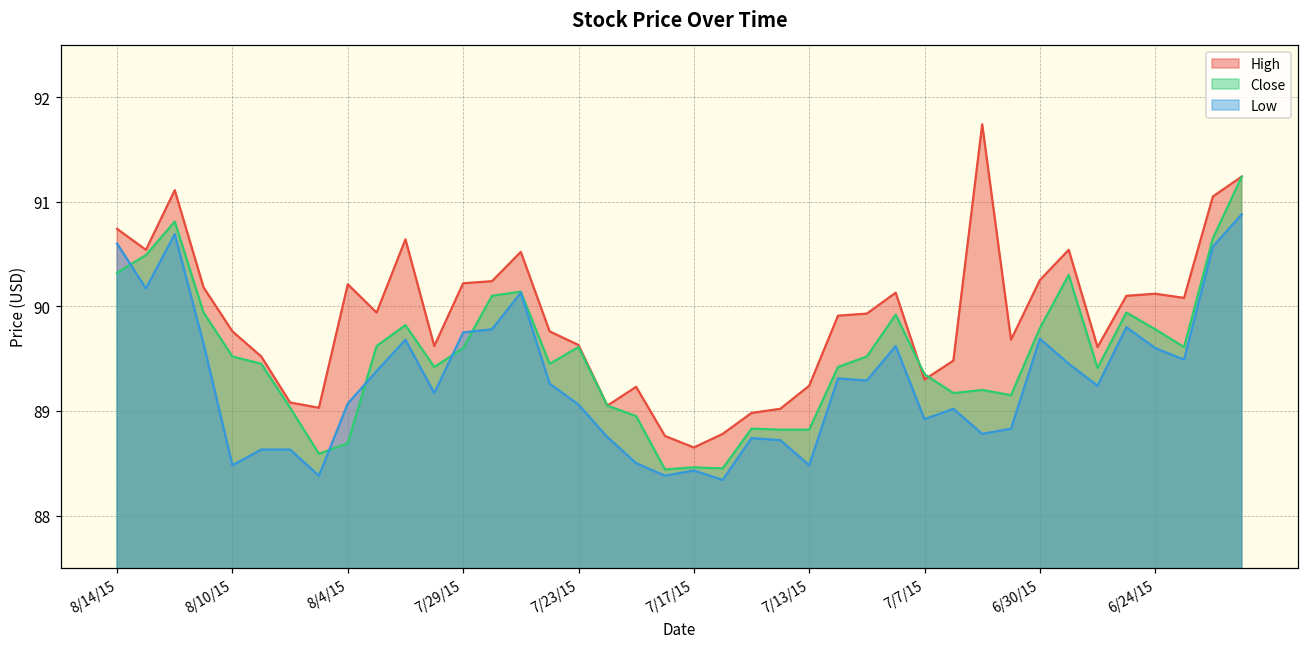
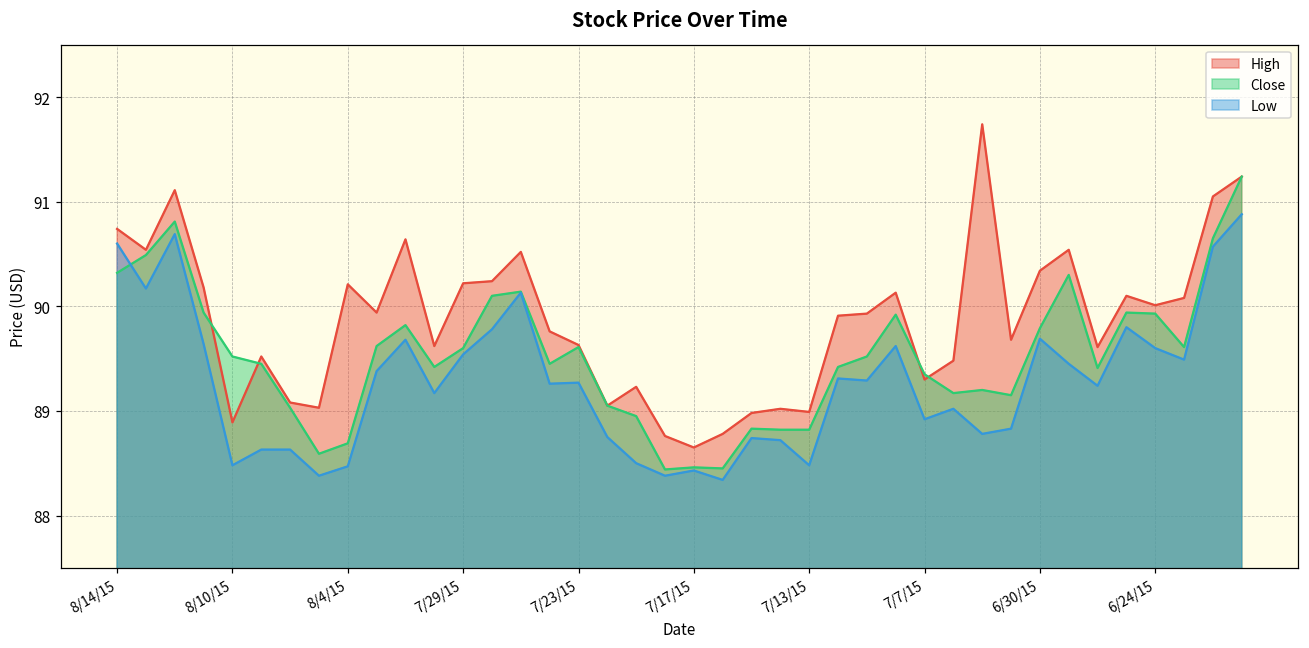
  {
    "High": {
      "8/14/15": 90.7,
-     "8/10/15": 89.8,
+     "8/10/15": 88.9,
      "8/4/15": 90.2,
      "7/29/15": 90.2,
      "7/17/15": 88.7,
-     "7/13/15": 89.2,
+     "7/13/15": 89.0,
      "7/7/15": 89.3,
-     "6/30/15": 90.25,
-     "6/24/15": 90.1
+     "6/30/15": 90.34,
+     "6/24/15": 90.0
    },
    "Close": {
      "8/14/15": 90.3,
      "8/10/15": 89.5,
      "8/4/15": 88.7,
      "7/29/15": 89.6,
      "7/17/15": 88.5,
      "7/13/15": 88.8,
      "7/7/15": 89.4,
      "6/30/15": 89.8,
-     "6/24/15": 89.8
+     "6/24/15": 89.9
    },
    "Low": {
      "8/14/15": 90.6,
      "8/10/15": 88.5,
-     "8/4/15": 89.1,
-     "7/29/15": 89.8,
-     "7/23/15": 89.1,
+     "8/4/15": 88.5,
+     "7/29/15": 89.5,
+     "7/23/15": 89.3,
      "7/17/15": 88.4,
      "7/13/15": 88.5,
      "7/7/15": 88.9,
      "6/30/15": 89.7,
      "6/24/15": 89.6
    }
  }
